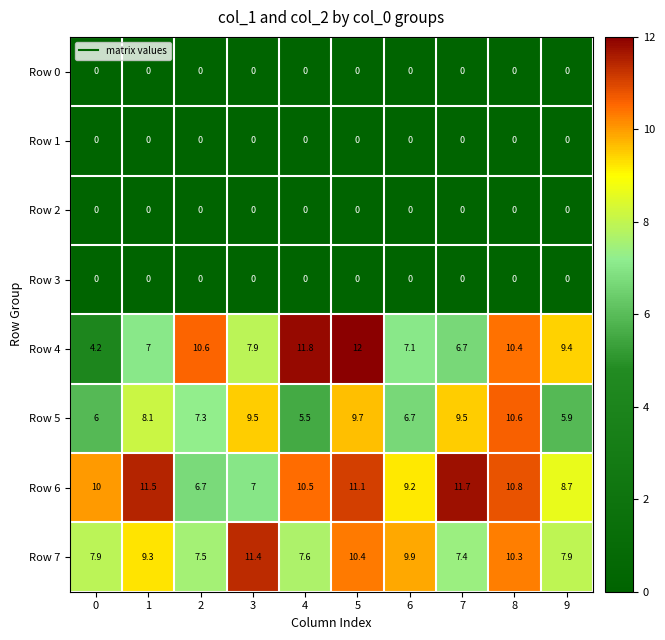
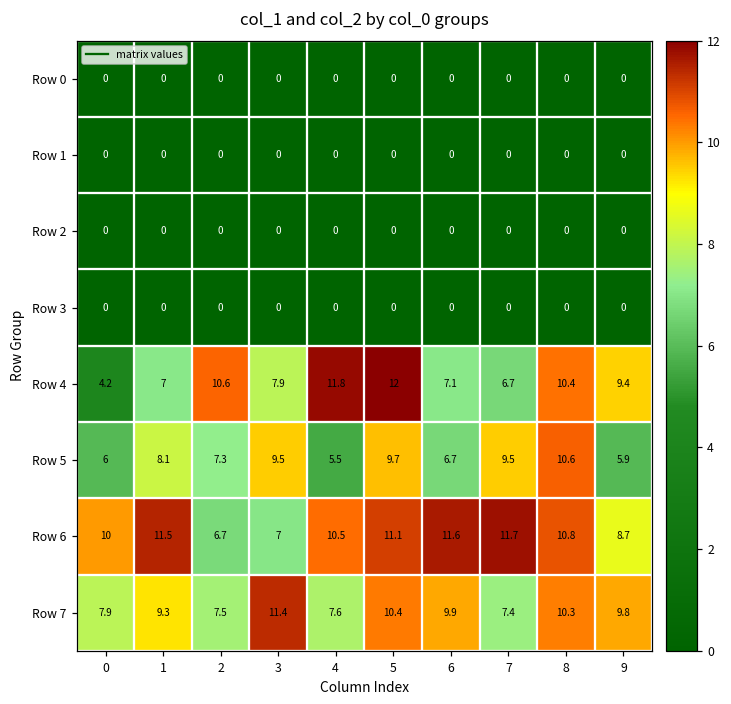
  {
    "Row 0": {
      "0": 0,
      "1": 0,
      "2": 0,
      "3": 0,
      "4": 0,
      "5": 0,
      "6": 0,
      "7": 0,
      "8": 0,
      "9": 0
    },
    "Row 1": {
      "0": 0,
      "1": 0,
      "2": 0,
      "3": 0,
      "4": 0,
      "5": 0,
      "6": 0,
      "7": 0,
      "8": 0,
      "9": 0
    },
    "Row 2": {
      "0": 0,
      "1": 0,
      "2": 0,
      "3": 0,
      "4": 0,
      "5": 0,
      "6": 0,
      "7": 0,
      "8": 0,
      "9": 0
    },
    "Row 3": {
      "0": 0,
      "1": 0,
      "2": 0,
      "3": 0,
      "4": 0,
      "5": 0,
      "6": 0,
      "7": 0,
      "8": 0,
      "9": 0
    },
    "Row 4": {
      "0": 4.2,
      "1": 7,
      "2": 10.6,
      "3": 7.9,
      "4": 11.8,
      "5": 12,
      "6": 7.1,
      "7": 6.7,
      "8": 10.4,
      "9": 9.4
    },
    "Row 5": {
      "0": 6,
      "1": 8.1,
      "2": 7.3,
      "3": 9.5,
      "4": 5.5,
      "5": 9.7,
      "6": 6.7,
      "7": 9.5,
      "8": 10.6,
      "9": 5.9
    },
    "Row 6": {
      "0": 10,
      "1": 11.5,
      "2": 6.7,
      "3": 7,
      "4": 10.5,
      "5": 11.1,
-     "6": 9.2,
+     "6": 11.6,
      "7": 11.7,
      "8": 10.8,
      "9": 8.7
    },
    "Row 7": {
      "0": 7.9,
      "1": 9.3,
      "2": 7.5,
      "3": 11.4,
      "4": 7.6,
      "5": 10.4,
      "6": 9.9,
      "7": 7.4,
      "8": 10.3,
-     "9": 7.9
+     "9": 9.8
    }
  }
